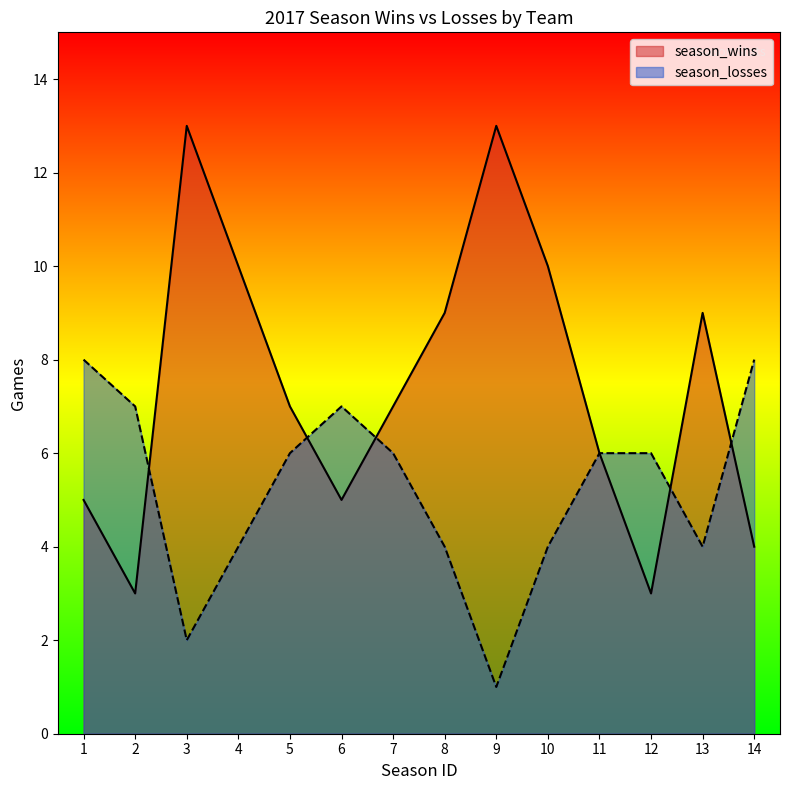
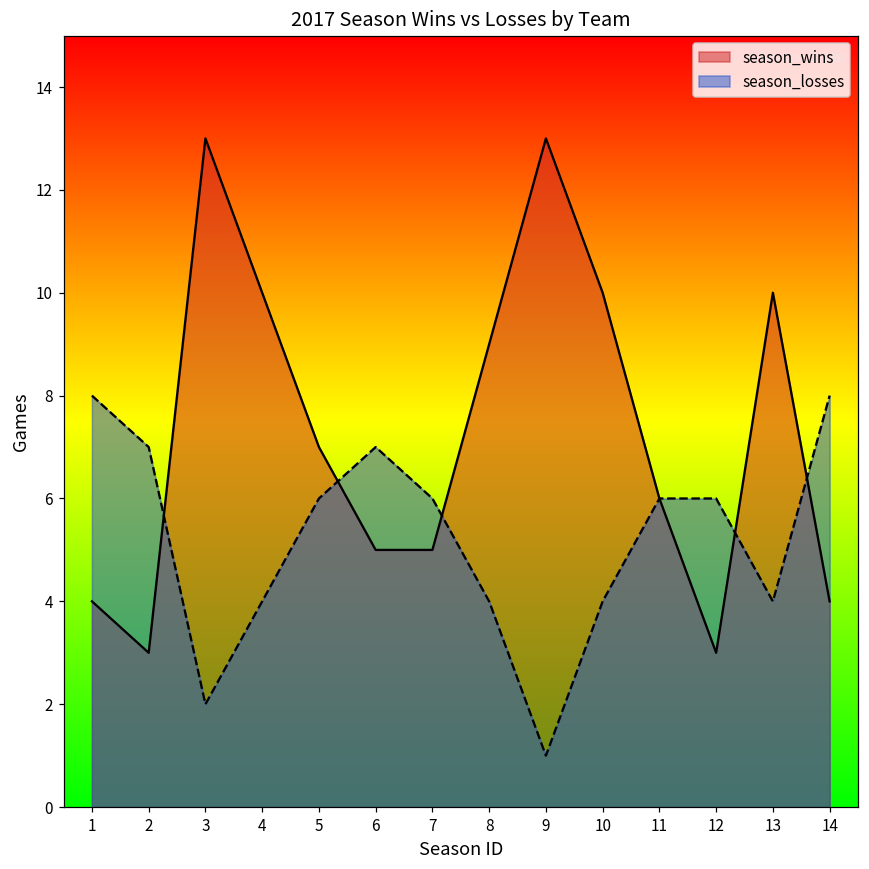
  {
    "season_wins": {
-     "1": 5,
+     "1": 4,
      "2": 3,
      "3": 13,
      "4": 10,
      "5": 7,
      "6": 5,
-     "7": 7,
+     "7": 5,
      "8": 9,
      "9": 13,
      "10": 10,
      "12": 3,
-     "13": 9,
+     "13": 10,
      "14": 4
    },
    "season_losses": {
      "1": 8,
      "2": 7,
      "3": 2,
      "4": 4,
      "5": 6,
      "6": 7,
      "7": 6,
      "8": 4,
      "9": 1,
      "10": 4,
      "12": 6,
      "13": 4,
      "14": 8
    }
  }
